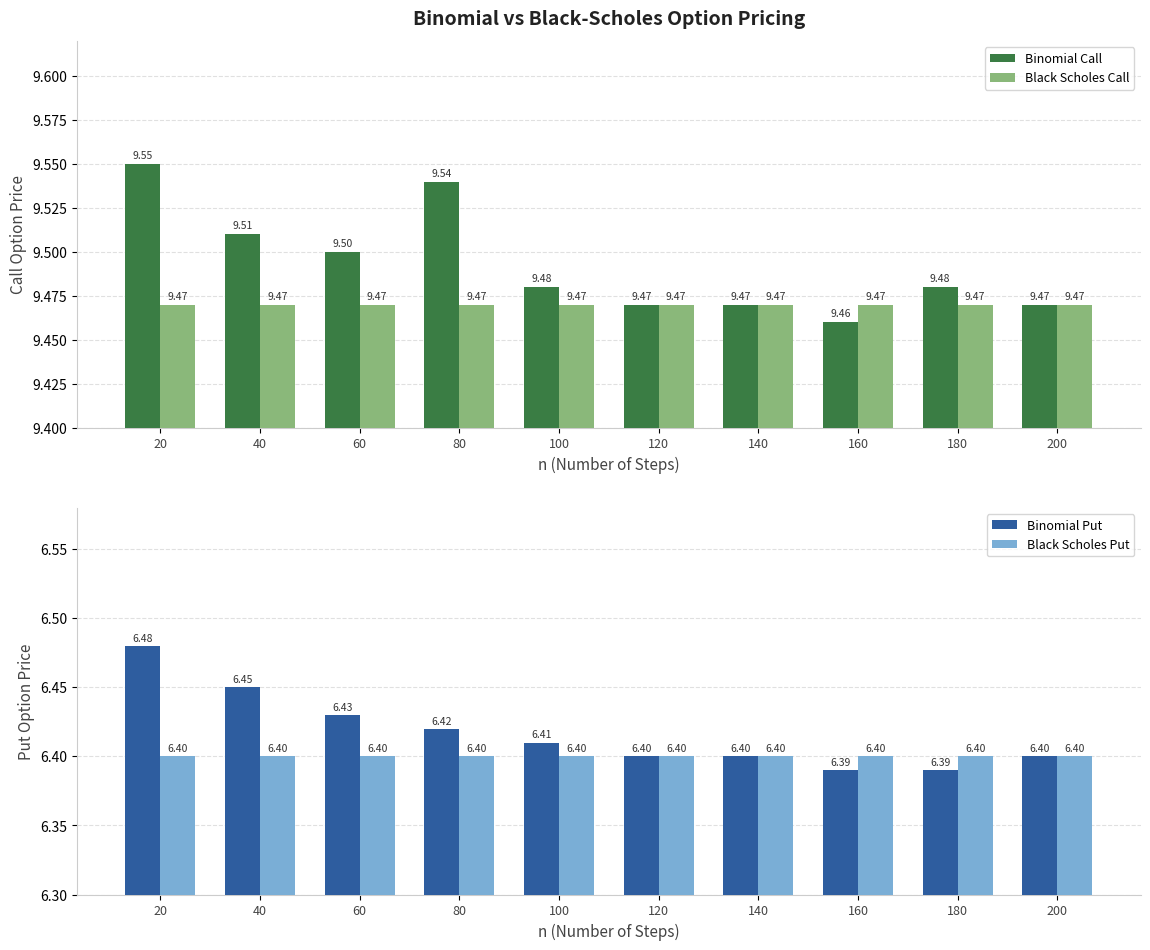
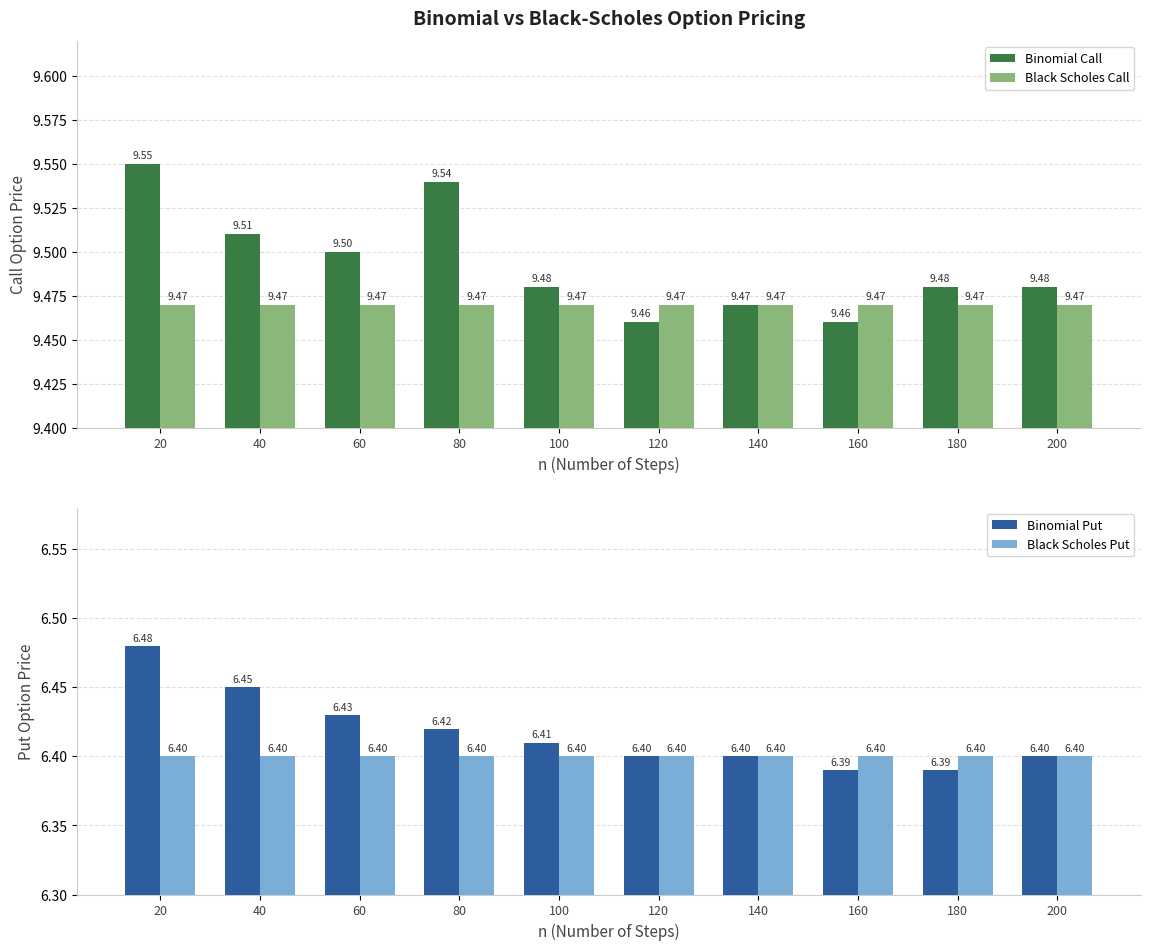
  {
    "Binomial vs Black-Scholes Option Pricing": {
      "Binomial Call": {
        "20": 9.55,
        "40": 9.51,
        "60": 9.50,
        "80": 9.54,
        "100": 9.48,
-       "120": 9.47,
+       "120": 9.46,
        "140": 9.47,
        "160": 9.46,
        "180": 9.48,
-       "200": 9.47
+       "200": 9.48
      },
      "Black Scholes Call": {
        "20": 9.47,
        "40": 9.47,
        "60": 9.47,
        "80": 9.47,
        "100": 9.47,
        "120": 9.47,
        "140": 9.47,
        "160": 9.47,
        "180": 9.47,
        "200": 9.47
      }
    }
  }
